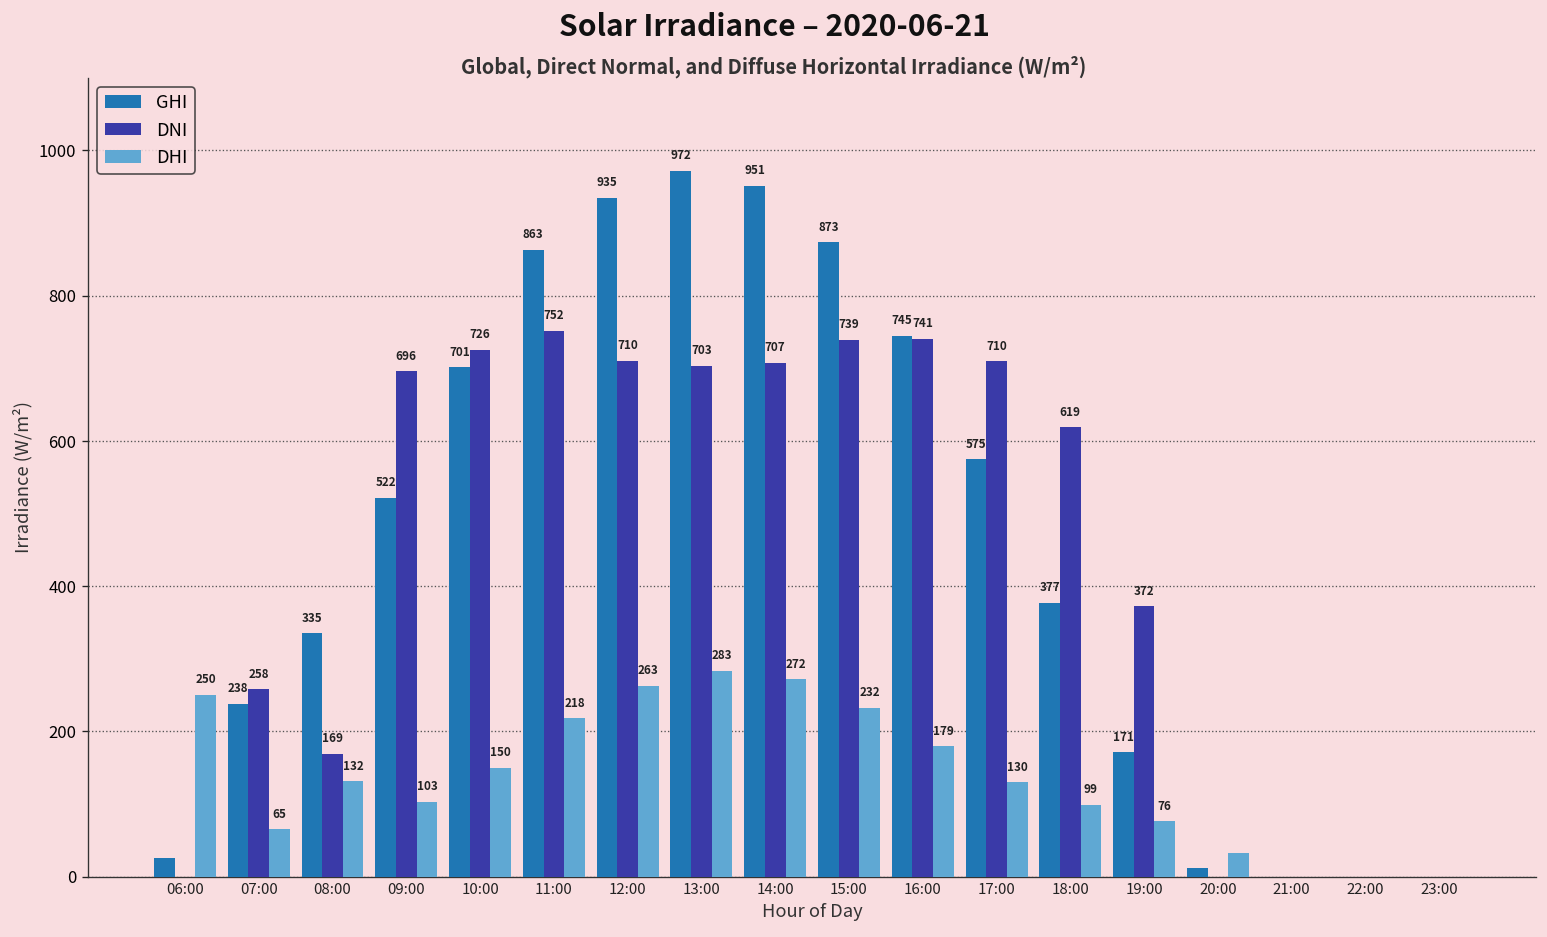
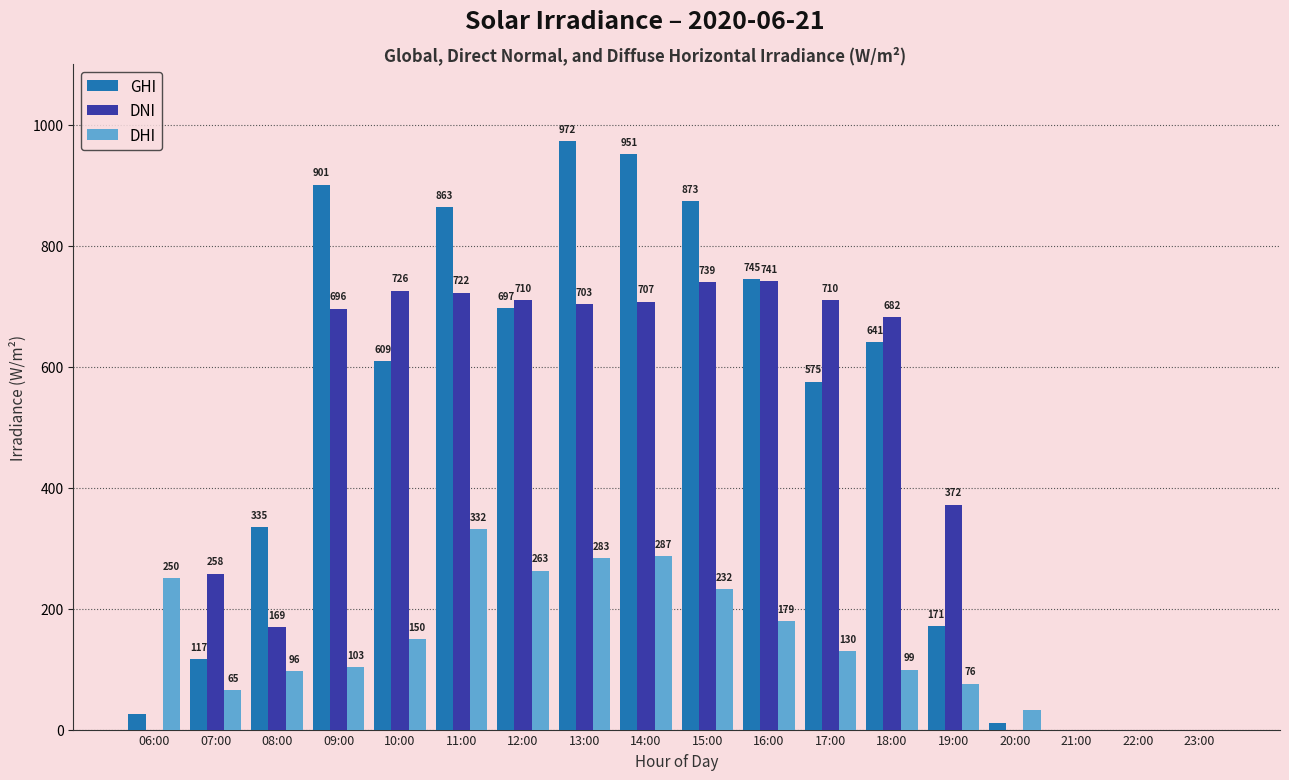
  {
    "GHI": {
-     "07:00": 238,
+     "07:00": 117,
      "08:00": 335,
-     "09:00": 522,
-     "10:00": 701,
+     "09:00": 901,
+     "10:00": 609,
      "11:00": 863,
-     "12:00": 935,
+     "12:00": 697,
      "13:00": 972,
      "14:00": 951,
      "15:00": 873,
      "16:00": 745,
      "17:00": 575,
-     "18:00": 377,
+     "18:00": 641,
      "19:00": 171
    },
    "DNI": {
      "07:00": 258,
      "08:00": 169,
      "09:00": 696,
      "10:00": 726,
-     "11:00": 752,
+     "11:00": 722,
      "12:00": 710,
      "13:00": 703,
      "14:00": 707,
      "15:00": 739,
      "16:00": 741,
      "17:00": 710,
-     "18:00": 619,
+     "18:00": 682,
      "19:00": 372
    },
    "DHI": {
      "06:00": 250,
      "07:00": 65,
-     "08:00": 132,
+     "08:00": 96,
      "09:00": 103,
      "10:00": 150,
-     "11:00": 218,
+     "11:00": 332,
      "12:00": 263,
      "13:00": 283,
-     "14:00": 272,
+     "14:00": 287,
      "15:00": 232,
      "16:00": 179,
      "17:00": 130,
      "18:00": 99,
      "19:00": 76
    }
  }
